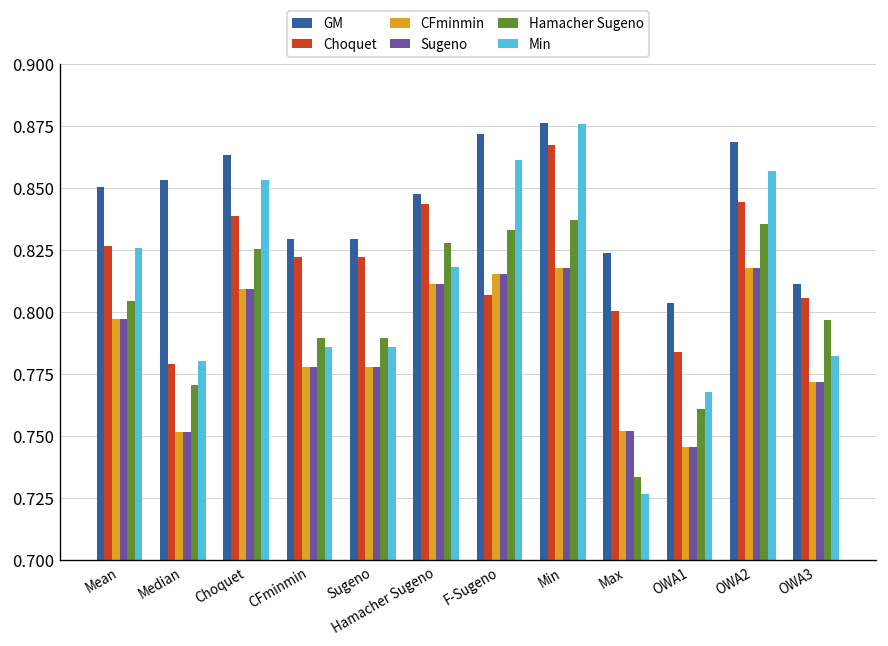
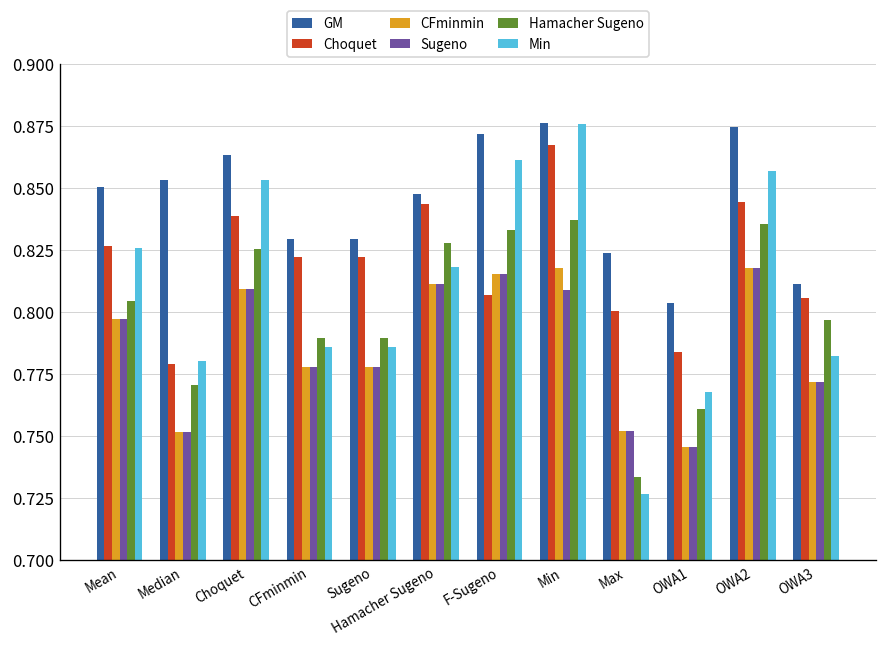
  {
    "GM": {
      "Mean": 0.850,
      "Median": 0.853,
      "Choquet": 0.863,
      "CFminmin": 0.829,
      "Sugeno": 0.830,
      "Hamacher Sugeno": 0.848,
      "F-Sugeno": 0.872,
      "Min": 0.876,
      "Max": 0.824,
      "OWA1": 0.804,
-     "OWA2": 0.869,
+     "OWA2": 0.875,
      "OWA3": 0.811
    },
    "Choquet": {
      "Mean": 0.827,
      "Median": 0.779,
      "Choquet": 0.839,
      "CFminmin": 0.822,
      "Sugeno": 0.822,
      "Hamacher Sugeno": 0.844,
      "F-Sugeno": 0.807,
      "Min": 0.867,
      "Max": 0.801,
      "OWA1": 0.784,
      "OWA2": 0.844,
      "OWA3": 0.806
    },
    "CFminmin": {
      "Mean": 0.797,
      "Median": 0.752,
      "Choquet": 0.809,
      "CFminmin": 0.778,
      "Sugeno": 0.778,
      "Hamacher Sugeno": 0.811,
      "F-Sugeno": 0.815,
      "Min": 0.818,
      "Max": 0.752,
      "OWA1": 0.746,
      "OWA2": 0.818,
      "OWA3": 0.772
    },
    "Sugeno": {
      "Mean": 0.797,
      "Median": 0.752,
      "Choquet": 0.809,
      "CFminmin": 0.778,
      "Sugeno": 0.778,
      "Hamacher Sugeno": 0.811,
      "F-Sugeno": 0.815,
-     "Min": 0.818,
+     "Min": 0.809,
      "Max": 0.752,
      "OWA1": 0.746,
      "OWA2": 0.818,
      "OWA3": 0.772
    },
    "Hamacher Sugeno": {
      "Mean": 0.805,
      "Median": 0.771,
      "Choquet": 0.825,
      "CFminmin": 0.790,
      "Sugeno": 0.790,
      "Hamacher Sugeno": 0.828,
      "F-Sugeno": 0.833,
      "Min": 0.837,
      "Max": 0.734,
      "OWA1": 0.761,
      "OWA2": 0.835,
      "OWA3": 0.797
    },
    "Min": {
      "Mean": 0.826,
      "Median": 0.780,
      "Choquet": 0.853,
      "CFminmin": 0.786,
      "Sugeno": 0.786,
      "Hamacher Sugeno": 0.818,
      "F-Sugeno": 0.862,
      "Min": 0.876,
      "Max": 0.727,
      "OWA1": 0.768,
      "OWA2": 0.857,
      "OWA3": 0.783
    }
  }
